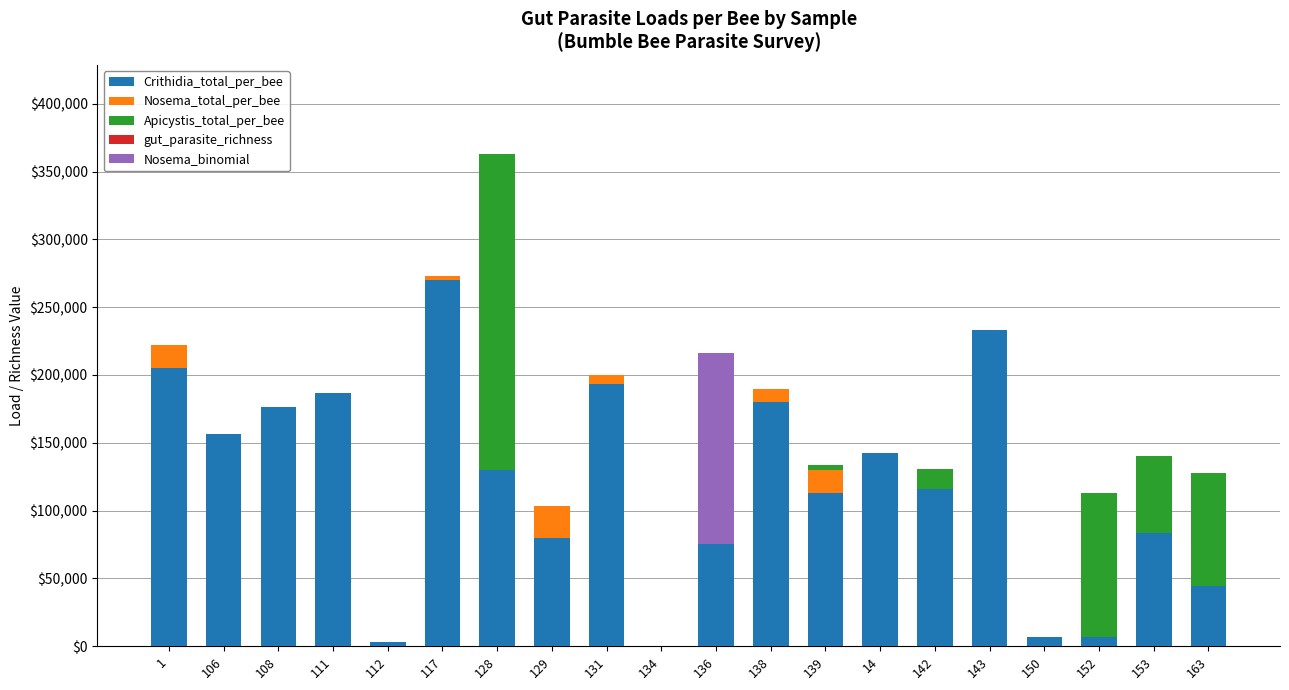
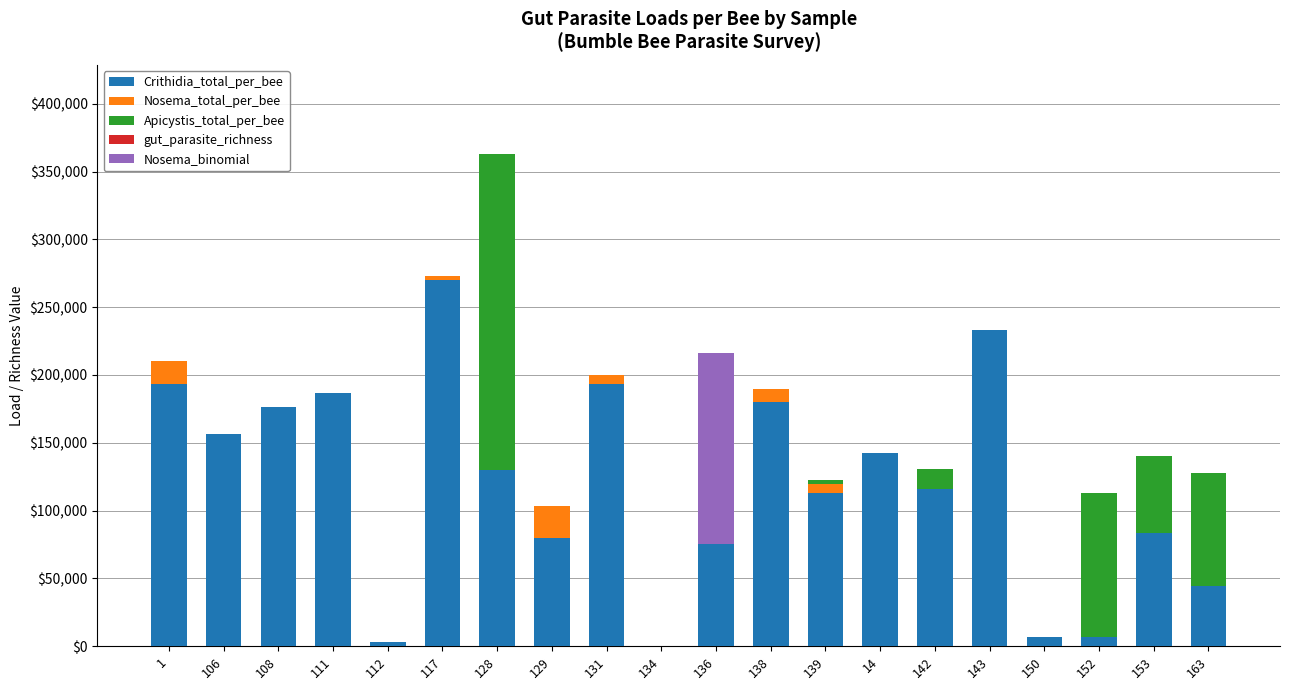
  {
    "Crithidia_total_per_bee": {
-     "1": "$205,000",
+     "1": "$193,000",
      "106": "$157,000",
      "108": "$177,000",
      "111": "$187,000",
      "112": "$3,000",
      "117": "$270,000",
      "128": "$130,000",
      "129": "$80,000",
      "131": "$193,000",
      "134": "$0",
      "136": "$76,000",
      "138": "$180,000",
      "139": "$113,000",
      "14": "$143,000",
      "142": "$116,000",
      "143": "$233,000",
      "150": "$7,000",
      "152": "$7,000",
      "153": "$83,000",
      "163": "$44,000"
    },
    "Nosema_total_per_bee": {
      "1": "$17,000",
      "106": "$0",
      "108": "$0",
      "111": "$0",
      "112": "$0",
      "117": "$3,000",
      "128": "$0",
      "129": "$23,000",
      "131": "$7,000",
      "134": "$0",
      "136": "$0",
      "138": "$10,000",
-     "139": "$17,000",
+     "139": "$6,000",
      "14": "$0",
      "142": "$0",
      "143": "$0",
      "150": "$0",
      "152": "$0",
      "153": "$0",
      "163": "$0"
    },
    "gut_parasite_richness": {
      "1": "$0",
      "106": "$0",
      "108": "$0",
      "111": "$0",
      "112": "$0",
      "117": "$0",
      "128": "$233,000",
      "129": "$0",
      "131": "$0",
      "134": "$0",
      "136": "$0",
      "138": "$0",
      "139": "$3,000",
      "14": "$0",
      "142": "$15,000",
      "143": "$0",
      "150": "$0",
      "152": "$107,000",
      "153": "$57,000",
      "163": "$83,000"
    },
    "Nosema_binomial": {
      "106": "$0",
      "108": "$0",
      "111": "$0",
      "112": "$0",
      "128": "$0",
      "134": "$0",
      "136": "$140,000",
      "14": "$0",
      "142": "$0",
      "143": "$0",
      "150": "$0",
      "152": "$0",
      "153": "$0",
      "163": "$0"
    }
  }
